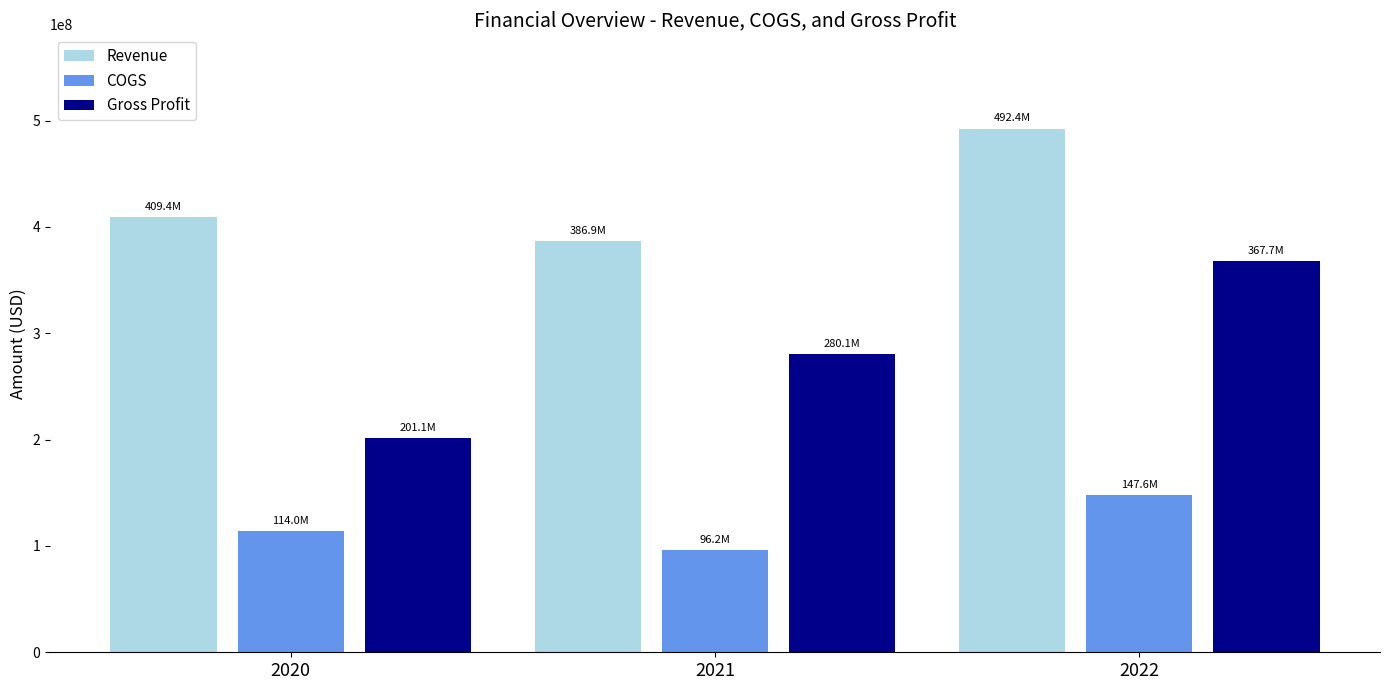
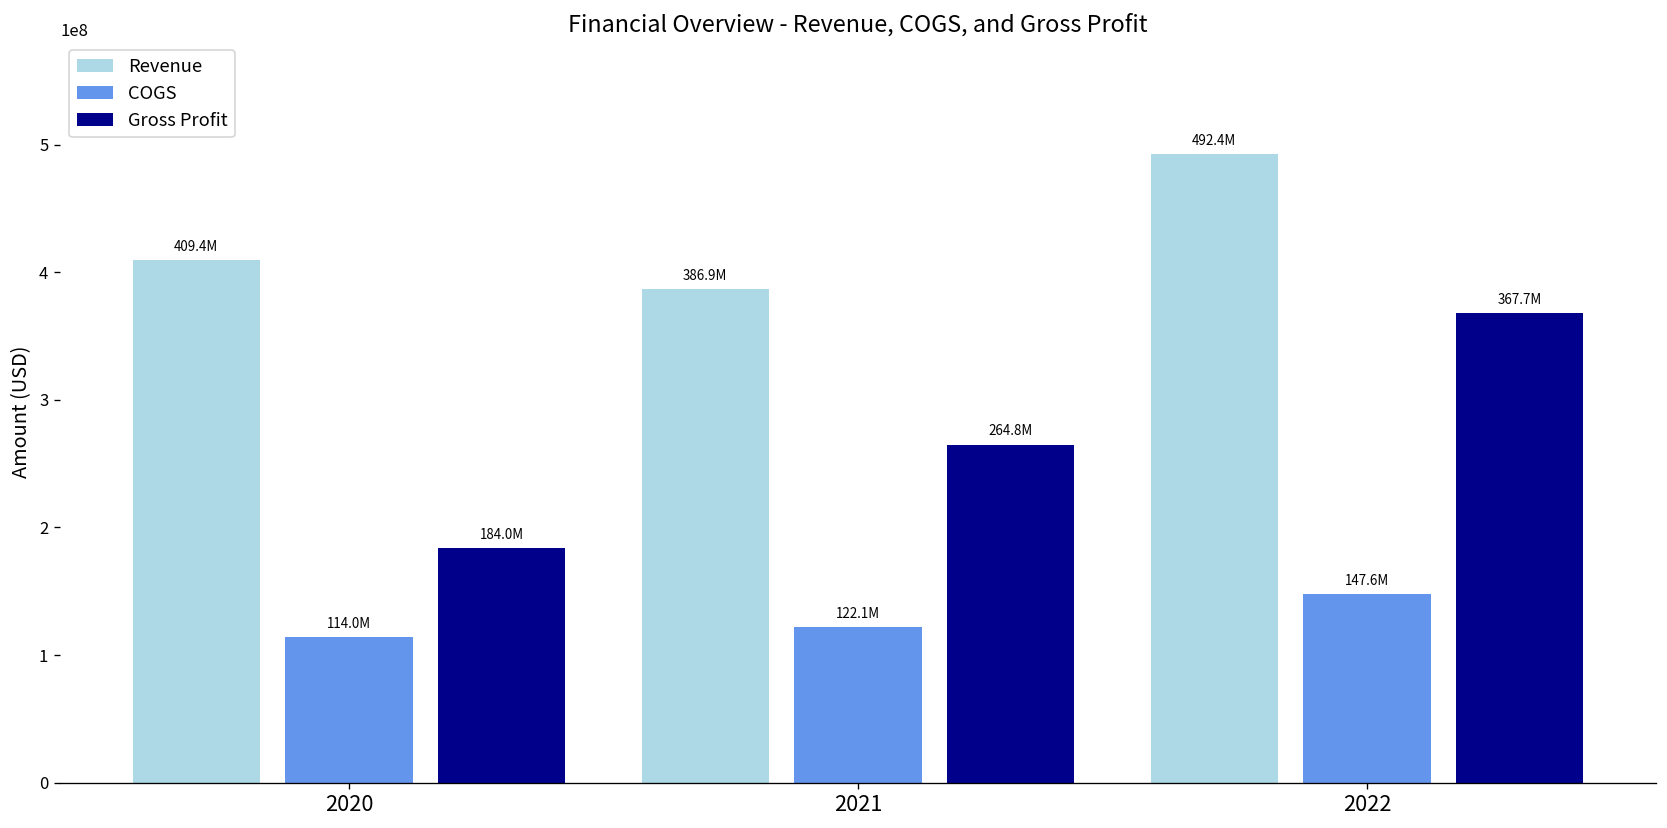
  {
    "Revenue": {
      "2020": "409.4M",
      "2021": "386.9M",
      "2022": "492.4M"
    },
    "COGS": {
      "2020": "114.0M",
-     "2021": "96.2M",
+     "2021": "122.1M",
      "2022": "147.6M"
    },
    "Gross Profit": {
-     "2020": "201.1M",
-     "2021": "280.1M",
+     "2020": "184.0M",
+     "2021": "264.8M",
      "2022": "367.7M"
    }
  }
